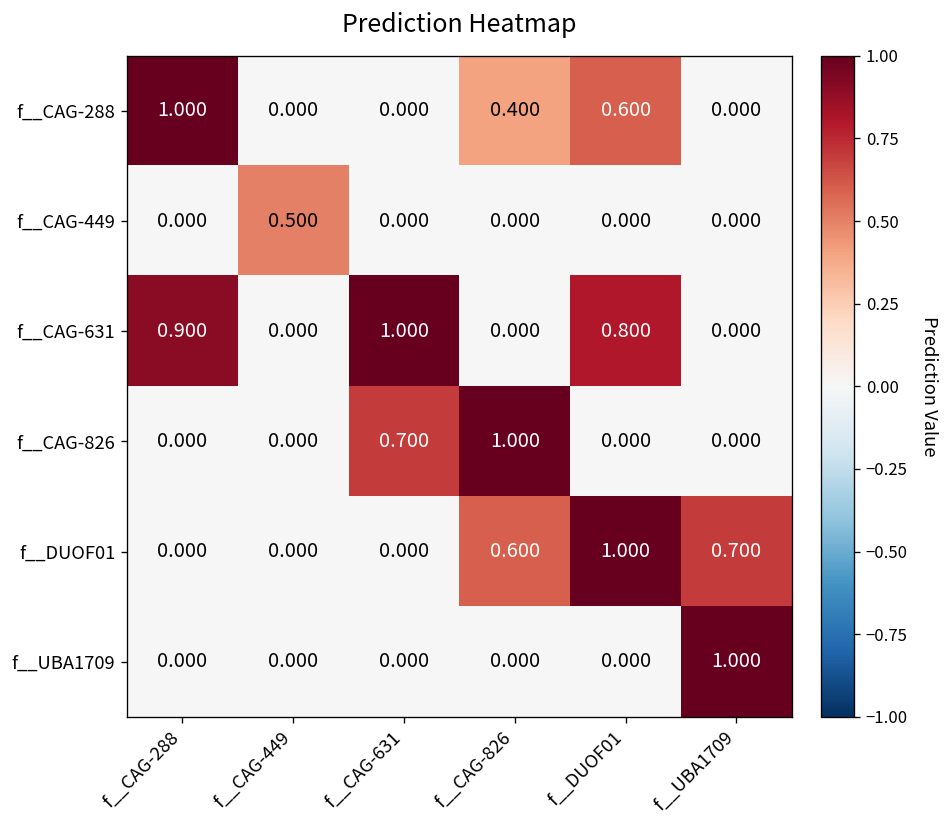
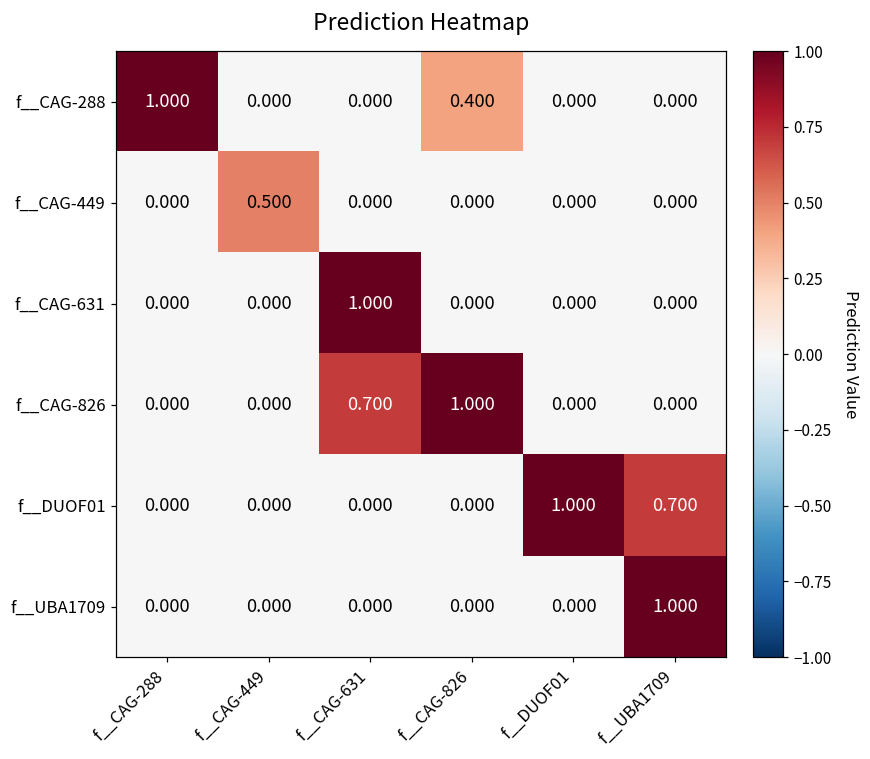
  {
    "f__CAG-288": {
      "f__CAG-288": 1.000,
      "f__CAG-449": 0.000,
      "f__CAG-631": 0.000,
      "f__CAG-826": 0.400,
-     "f__DUOF01": 0.600,
+     "f__DUOF01": 0.000,
      "f__UBA1709": 0.000
    },
    "f__CAG-449": {
      "f__CAG-288": 0.000,
      "f__CAG-449": 0.500,
      "f__CAG-631": 0.000,
      "f__CAG-826": 0.000,
      "f__DUOF01": 0.000,
      "f__UBA1709": 0.000
    },
    "f__CAG-631": {
-     "f__CAG-288": 0.900,
+     "f__CAG-288": 0.000,
      "f__CAG-449": 0.000,
      "f__CAG-631": 1.000,
      "f__CAG-826": 0.000,
-     "f__DUOF01": 0.800,
+     "f__DUOF01": 0.000,
      "f__UBA1709": 0.000
    },
    "f__CAG-826": {
      "f__CAG-288": 0.000,
      "f__CAG-449": 0.000,
      "f__CAG-631": 0.700,
      "f__CAG-826": 1.000,
      "f__DUOF01": 0.000,
      "f__UBA1709": 0.000
    },
    "f__DUOF01": {
      "f__CAG-288": 0.000,
      "f__CAG-449": 0.000,
      "f__CAG-631": 0.000,
-     "f__CAG-826": 0.600,
+     "f__CAG-826": 0.000,
      "f__DUOF01": 1.000,
      "f__UBA1709": 0.700
    },
    "f__UBA1709": {
      "f__CAG-288": 0.000,
      "f__CAG-449": 0.000,
      "f__CAG-631": 0.000,
      "f__CAG-826": 0.000,
      "f__DUOF01": 0.000,
      "f__UBA1709": 1.000
    }
  }
